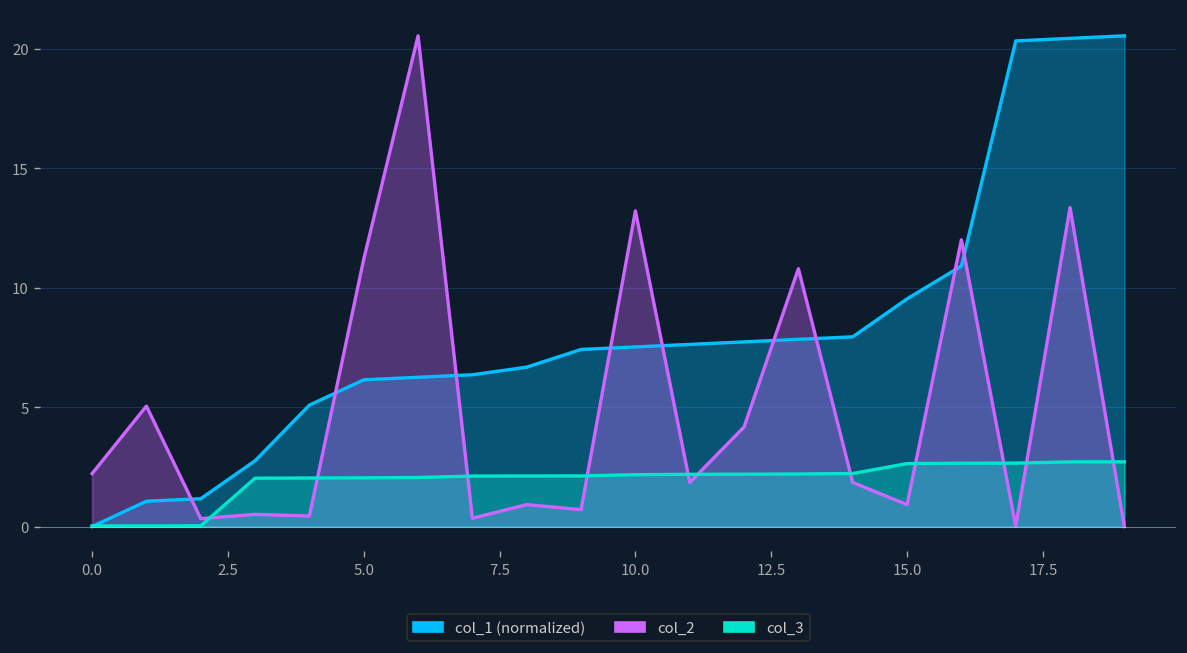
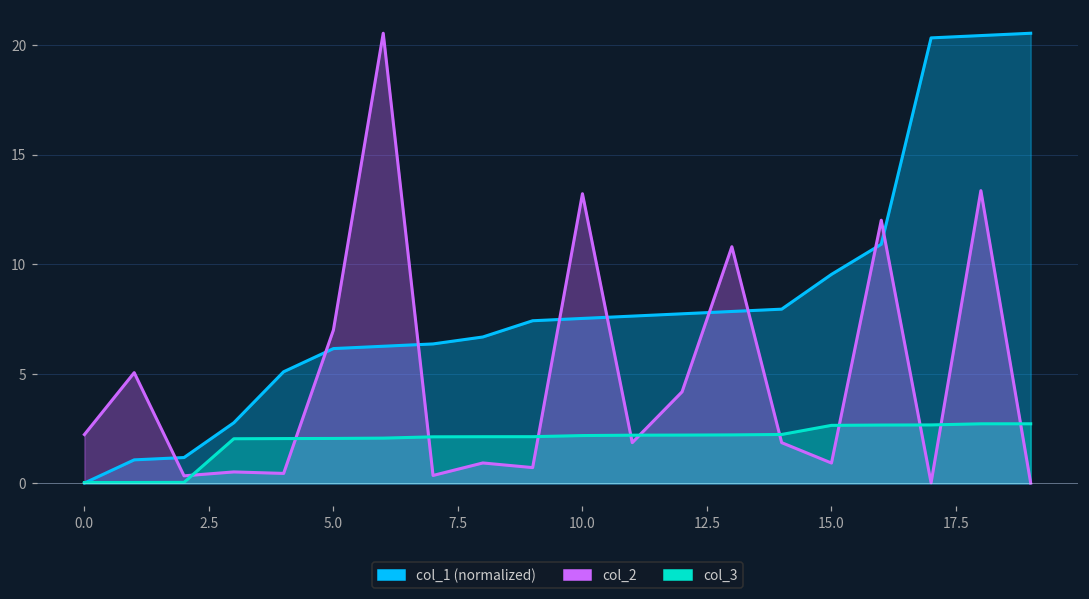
  {
    "col_2": {
      "0.0": 2.2,
-     "5.0": 11.2,
+     "5.0": 7.0,
      "10.0": 13.2,
      "15.0": 0.9
    }
  }
